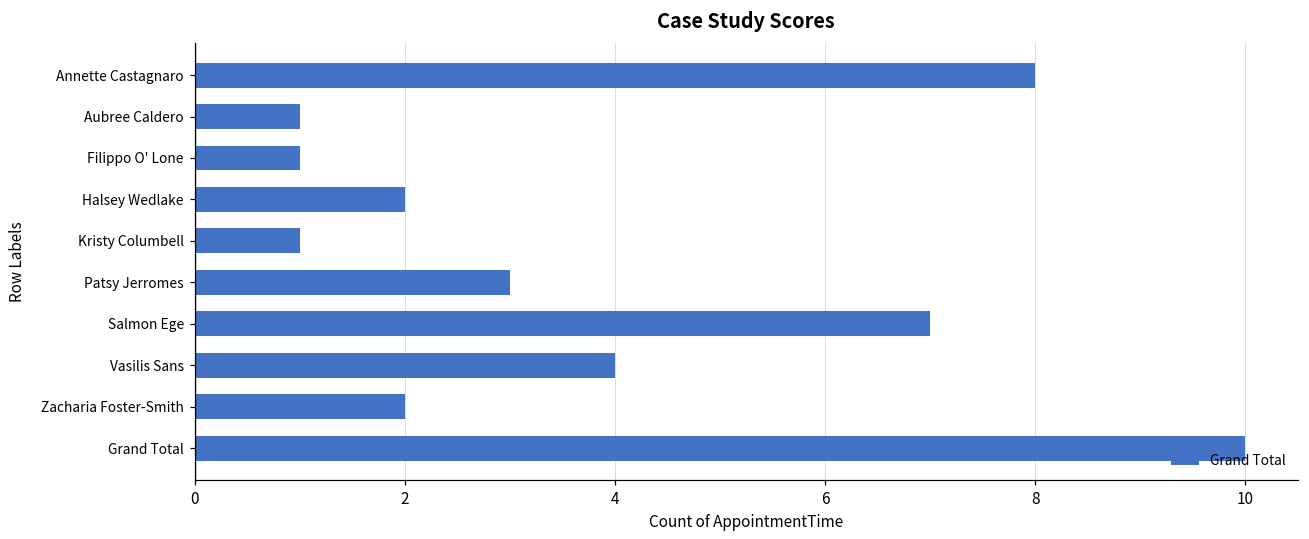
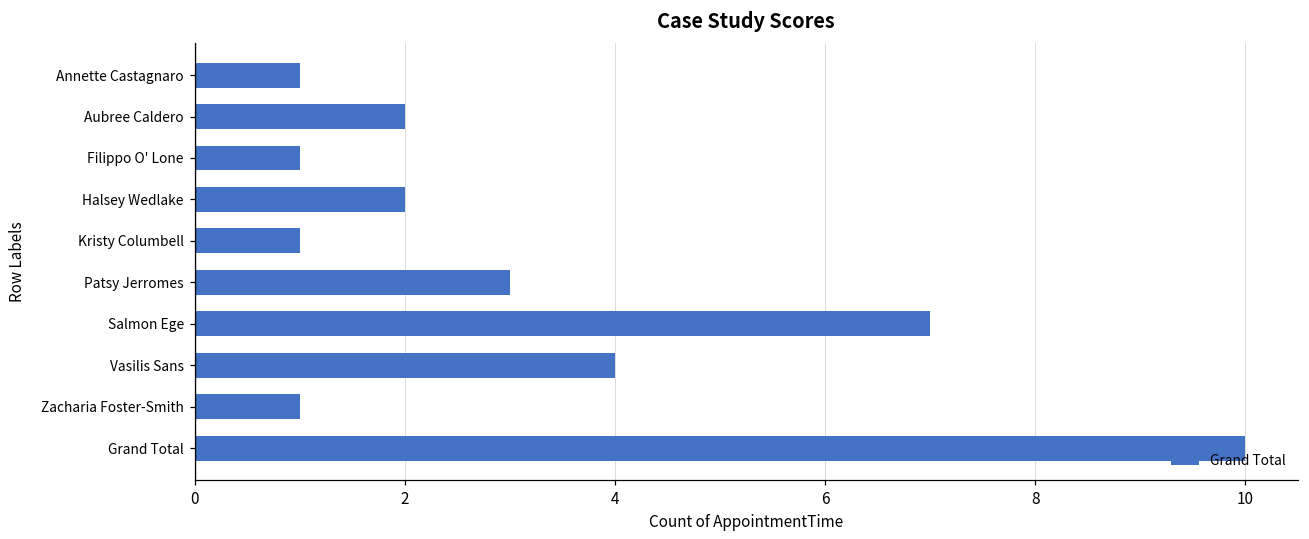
  {
-   "Annette Castagnaro": 8,
-   "Aubree Caldero": 1,
+   "Annette Castagnaro": 1,
+   "Aubree Caldero": 2,
    "Filippo O' Lone": 1,
    "Halsey Wedlake": 2,
    "Kristy Columbell": 1,
    "Patsy Jerromes": 3,
    "Salmon Ege": 7,
    "Vasilis Sans": 4,
-   "Zacharia Foster-Smith": 2,
+   "Zacharia Foster-Smith": 1,
    "Grand Total": 10
  }
